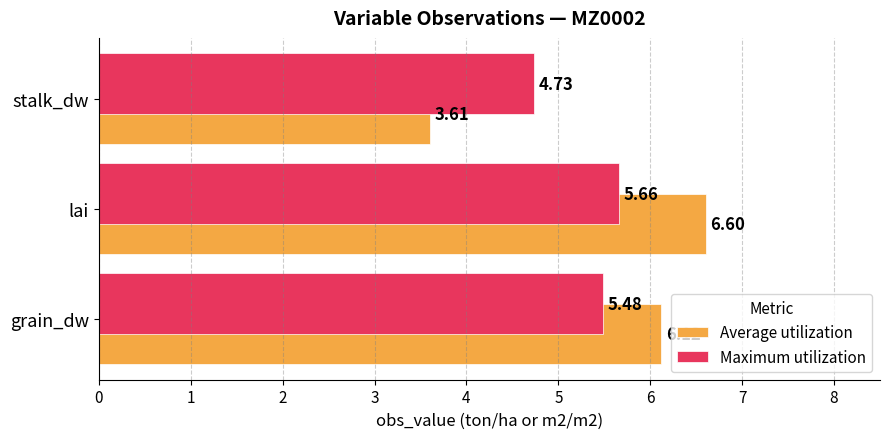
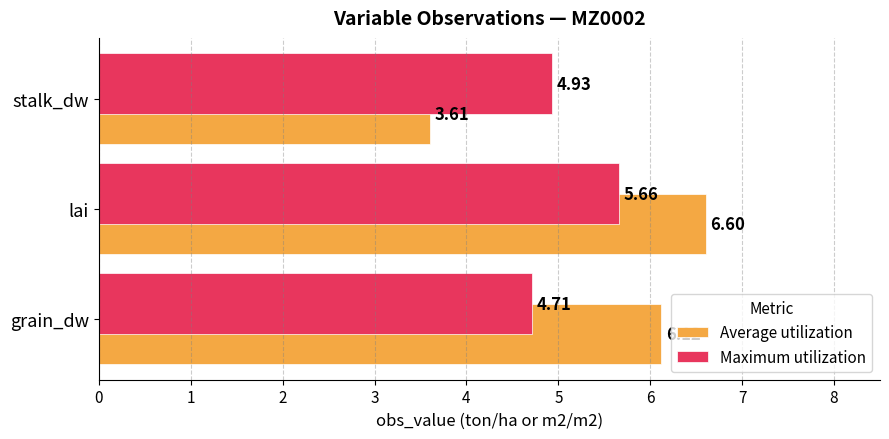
  {
    "Average utilization": {
      "stalk_dw": 3.61,
      "lai": 6.60
    },
    "Maximum utilization": {
-     "stalk_dw": 4.73,
+     "stalk_dw": 4.93,
      "lai": 5.66,
-     "grain_dw": 5.48
+     "grain_dw": 4.71
    }
  }
